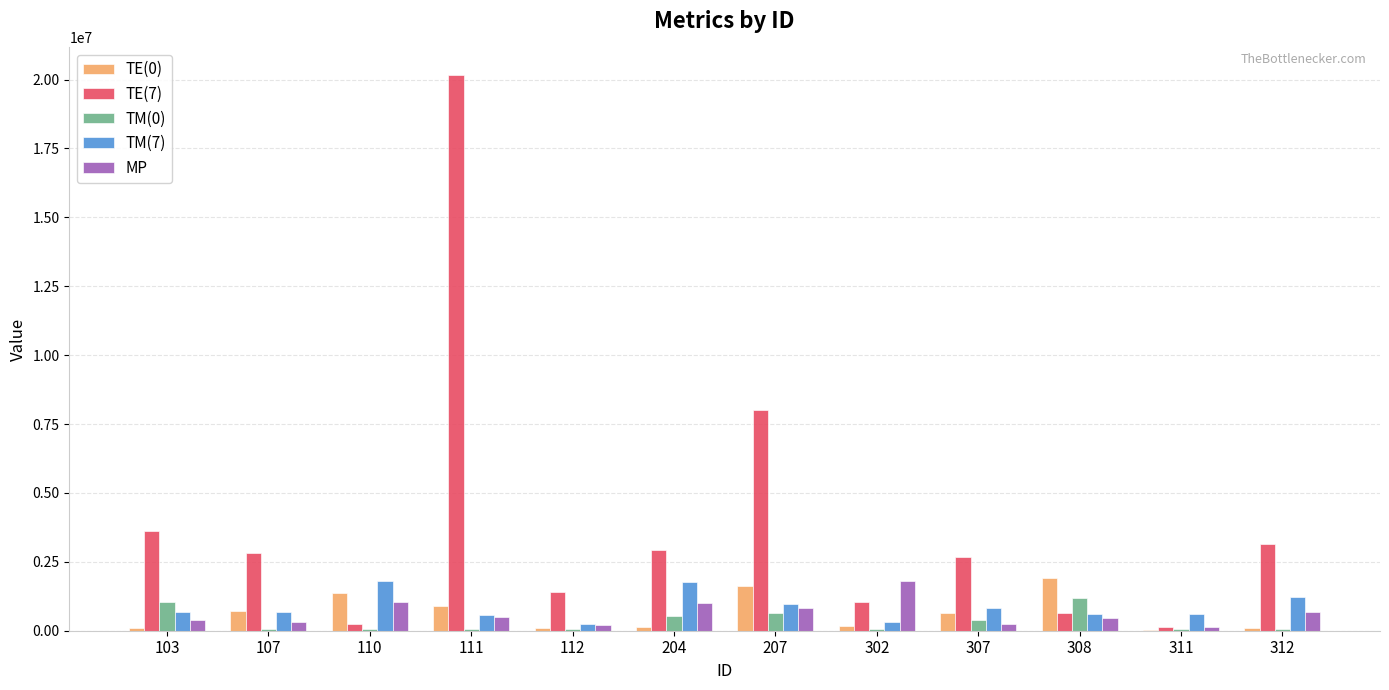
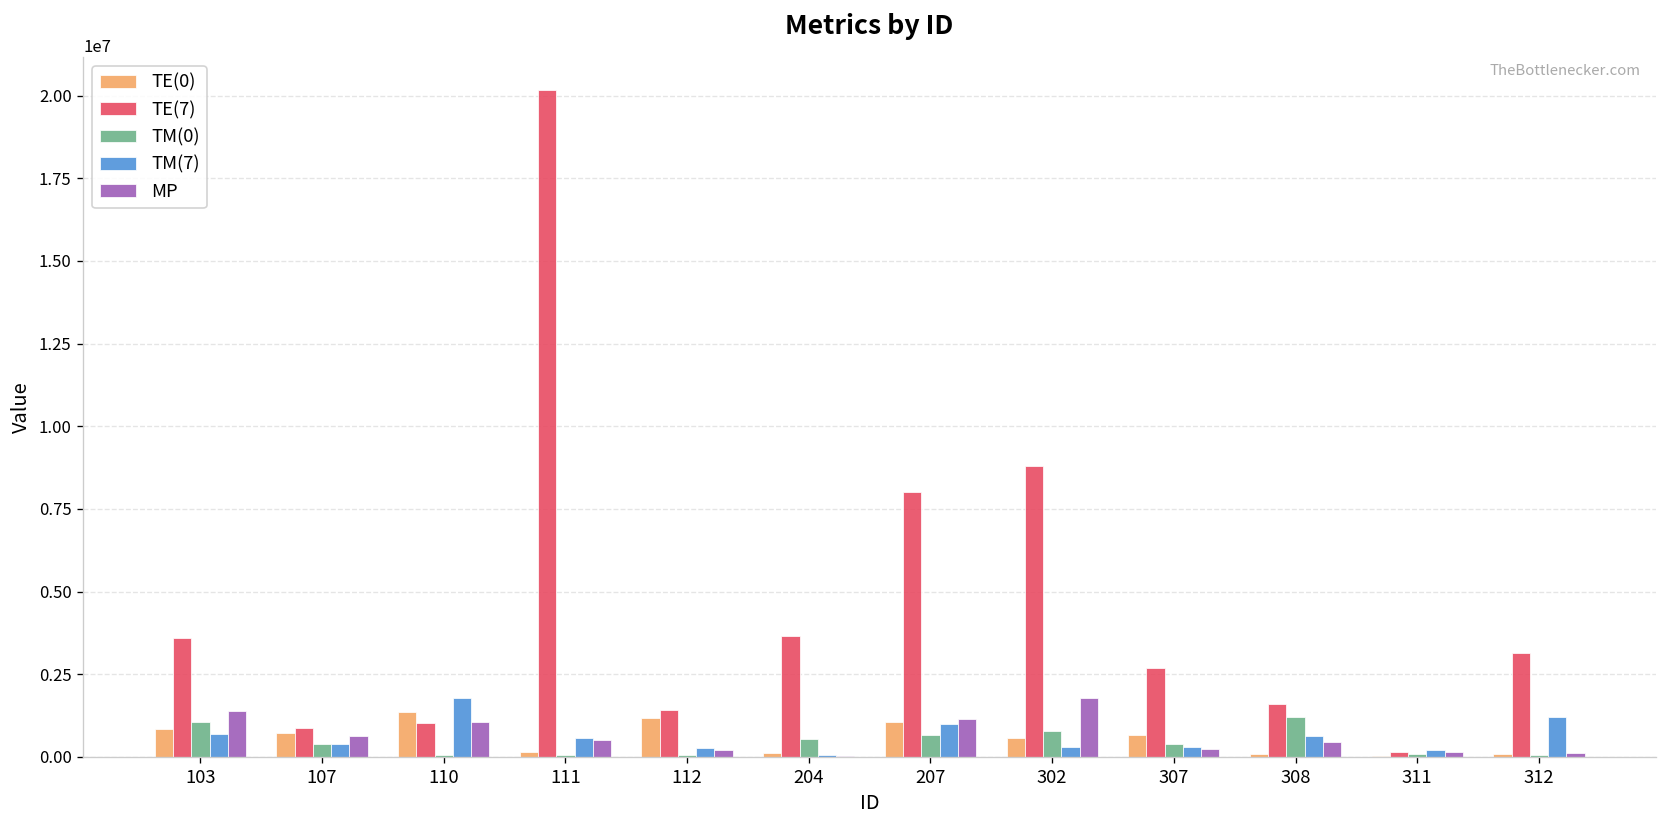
  {
    "TE(0)": {
-     "103": 100000,
+     "103": 800000,
      "107": 700000,
      "110": 1400000,
-     "111": 900000,
-     "112": 100000,
+     "111": 100000,
+     "112": 1200000,
      "204": 100000,
-     "207": 1600000,
-     "302": 200000,
+     "207": 1100000,
+     "302": 600000,
      "307": 700000,
-     "308": 1900000,
+     "308": 100000,
      "312": 100000
    },
    "TE(7)": {
      "103": 3600000,
-     "107": 2800000,
-     "110": 200000,
+     "107": 900000,
+     "110": 1000000,
      "111": 20200000,
      "112": 1400000,
-     "204": 2900000,
+     "204": 3600000,
      "207": 8000000,
-     "302": 1000000,
+     "302": 8800000,
      "307": 2700000,
-     "308": 600000,
+     "308": 1600000,
      "311": 100000,
      "312": 3100000
    },
    "TM(0)": {
      "103": 1000000,
-     "107": 100000,
+     "107": 400000,
      "204": 500000,
      "207": 700000,
-     "302": 100000,
+     "302": 800000,
      "307": 400000,
      "308": 1200000
    },
    "TM(7)": {
      "103": 700000,
-     "107": 700000,
+     "107": 400000,
      "110": 1800000,
      "111": 600000,
      "112": 300000,
-     "204": 1800000,
+     "204": 100000,
      "207": 1000000,
      "302": 300000,
-     "307": 800000,
+     "307": 300000,
      "308": 600000,
-     "311": 600000,
+     "311": 200000,
      "312": 1200000
    },
    "MP": {
-     "103": 400000,
-     "107": 300000,
+     "103": 1400000,
+     "107": 600000,
      "110": 1000000,
      "111": 500000,
      "112": 200000,
-     "204": 1000000,
-     "207": 800000,
+     "204": 0,
+     "207": 1100000,
      "302": 1800000,
      "307": 200000,
      "308": 500000,
      "311": 100000,
-     "312": 700000
+     "312": 100000
    }
  }
